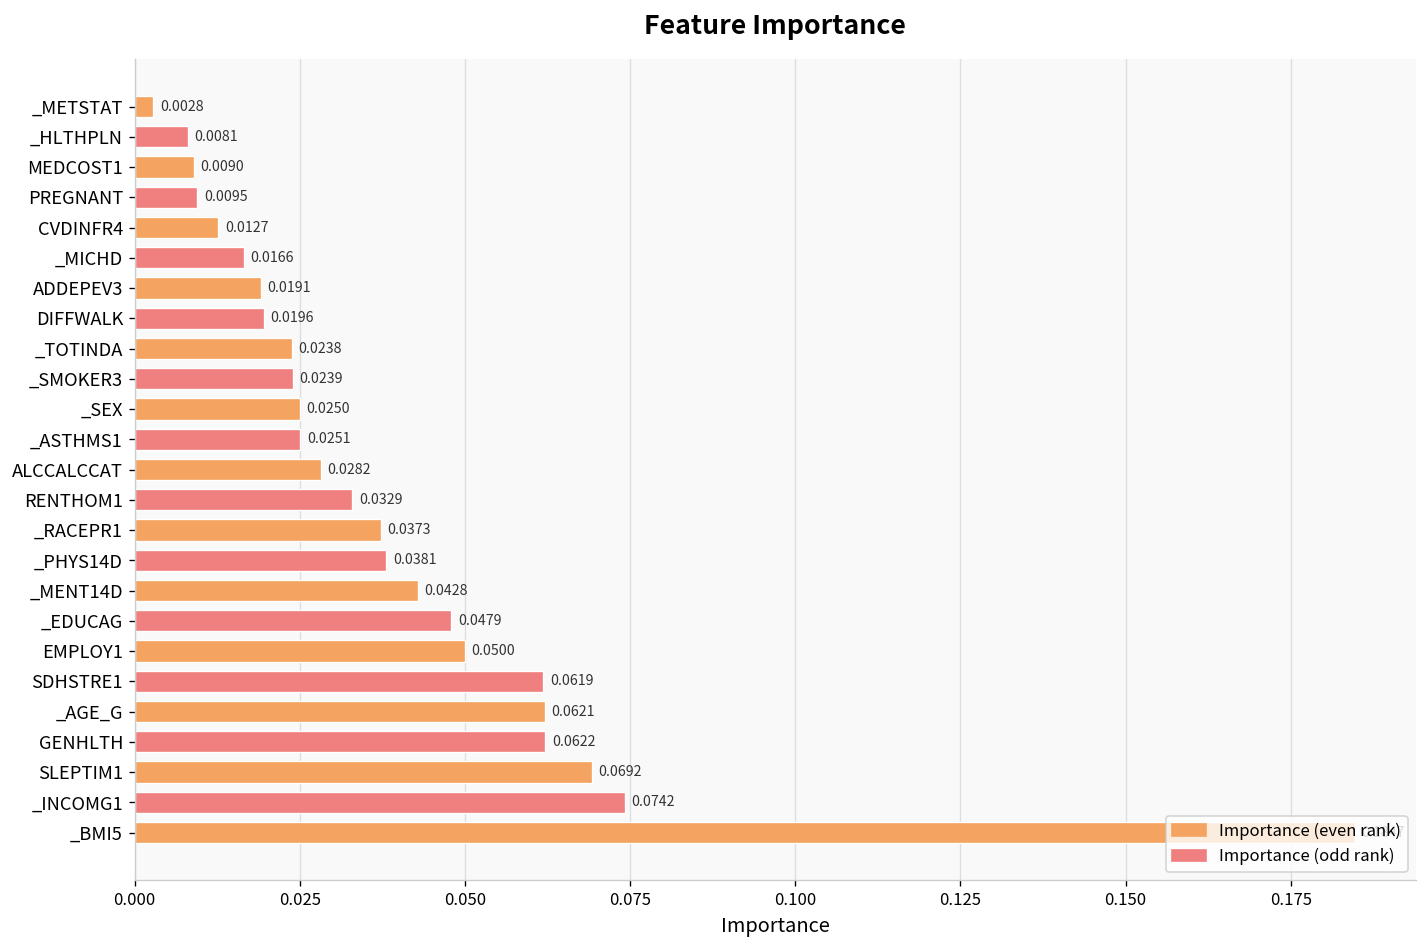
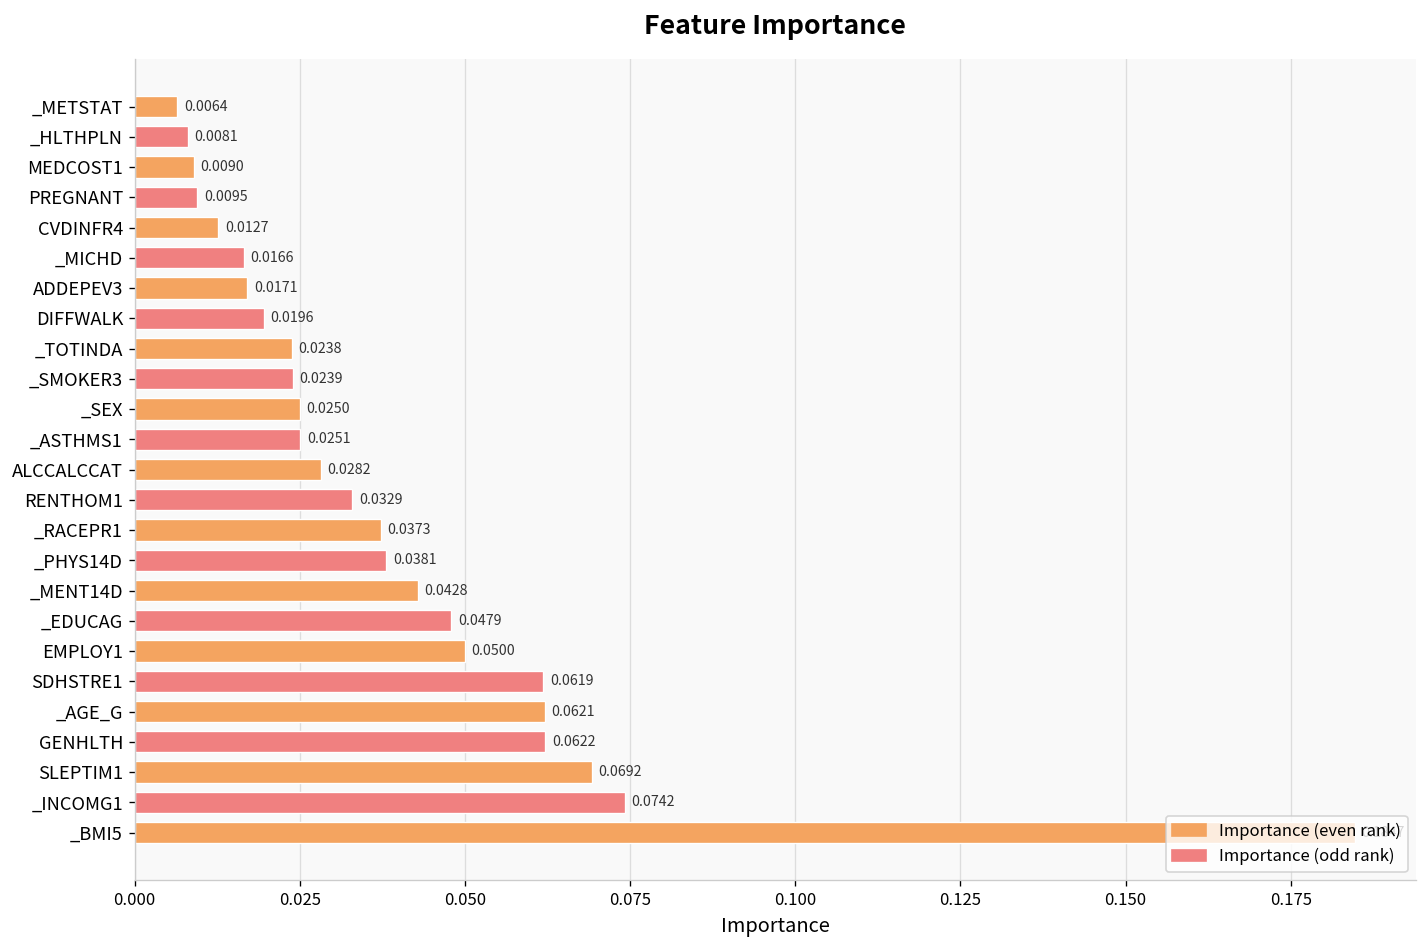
  {
-   "_METSTAT": 0.0028,
+   "_METSTAT": 0.0064,
    "_HLTHPLN": 0.0081,
    "MEDCOST1": 0.0090,
    "PREGNANT": 0.0095,
    "CVDINFR4": 0.0127,
    "_MICHD": 0.0166,
-   "ADDEPEV3": 0.0191,
+   "ADDEPEV3": 0.0171,
    "DIFFWALK": 0.0196,
    "_TOTINDA": 0.0238,
    "_SMOKER3": 0.0239,
    "_SEX": 0.0250,
    "_ASTHMS1": 0.0251,
    "ALCCALCCAT": 0.0282,
    "RENTHOM1": 0.0329,
    "_RACEPR1": 0.0373,
    "_PHYS14D": 0.0381,
    "_MENT14D": 0.0428,
    "_EDUCAG": 0.0479,
    "EMPLOY1": 0.0500,
    "SDHSTRE1": 0.0619,
    "_AGE_G": 0.0621,
    "GENHLTH": 0.0622,
    "SLEPTIM1": 0.0692,
    "_INCOMG1": 0.0742
  }
